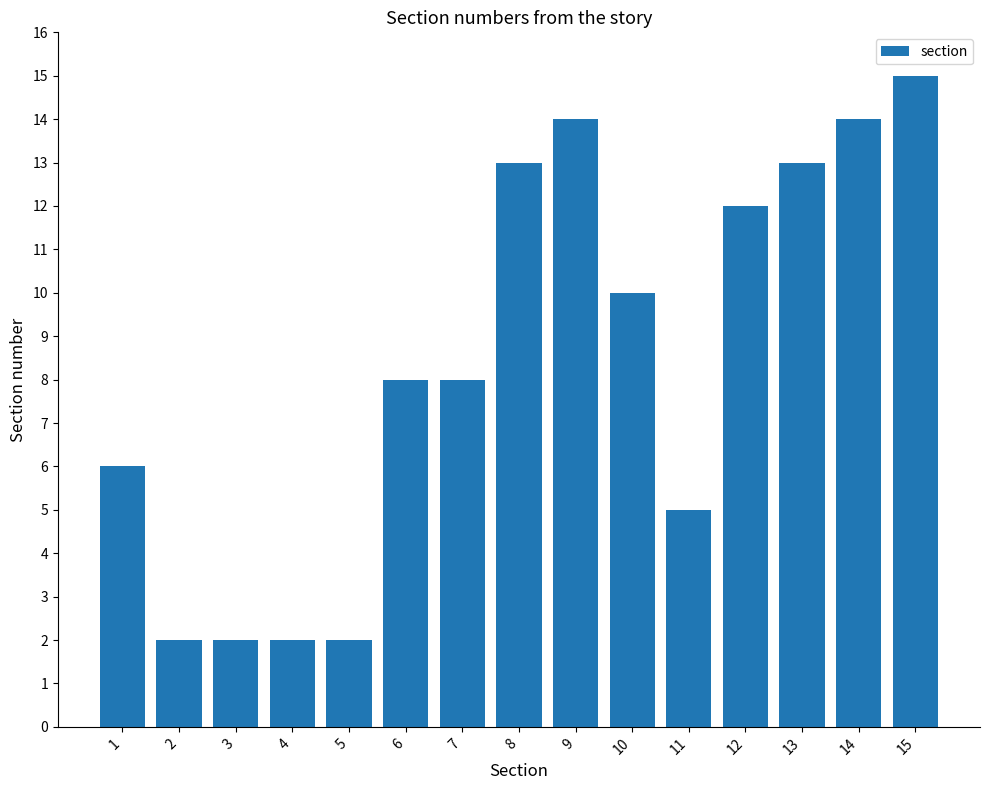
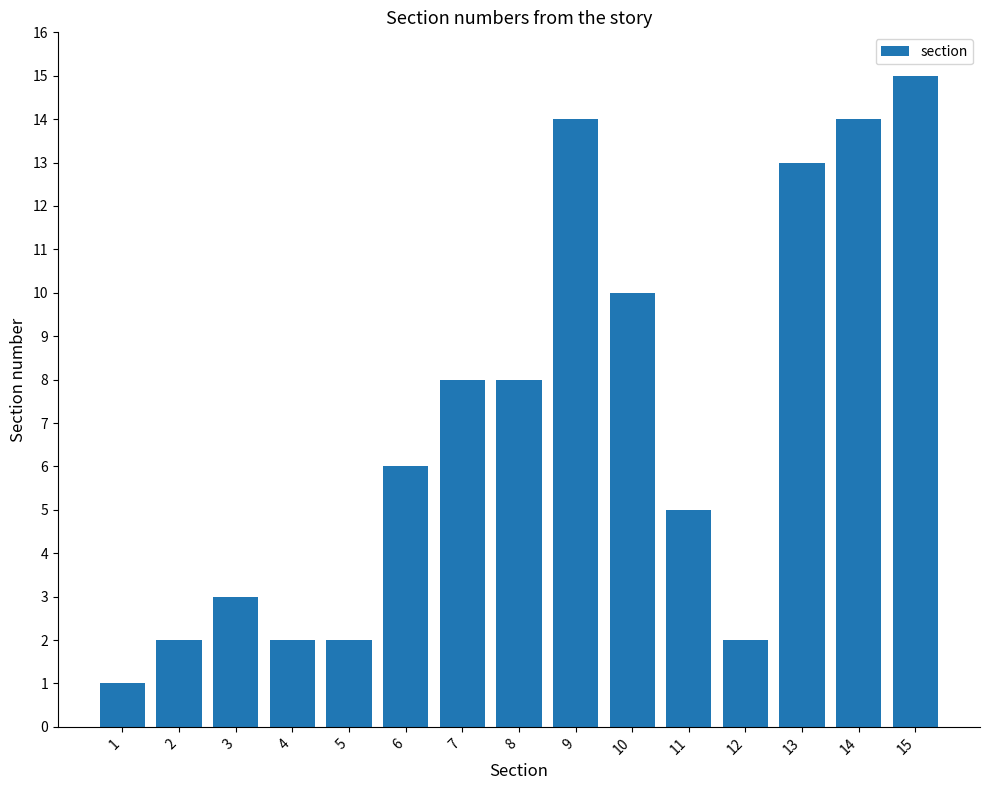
  {
-   "1": 6,
+   "1": 1,
    "2": 2,
-   "3": 2,
+   "3": 3,
    "4": 2,
    "5": 2,
-   "6": 8,
+   "6": 6,
    "7": 8,
-   "8": 13,
+   "8": 8,
    "9": 14,
    "10": 10,
    "11": 5,
-   "12": 12,
+   "12": 2,
    "13": 13,
    "14": 14,
    "15": 15
  }
